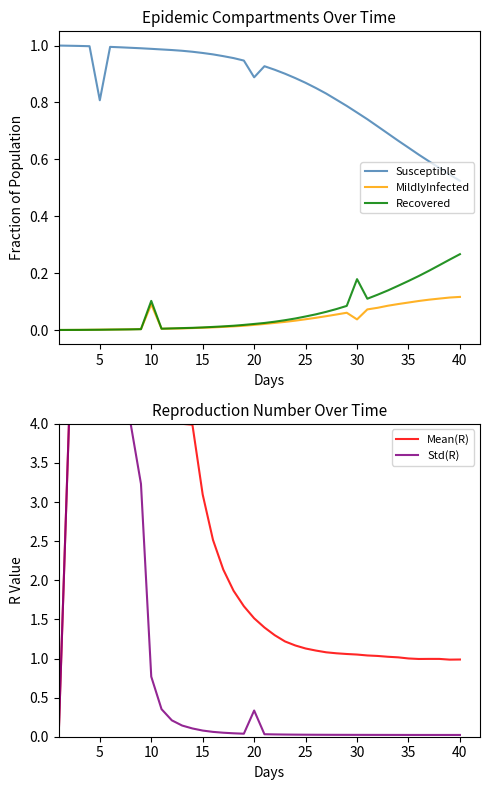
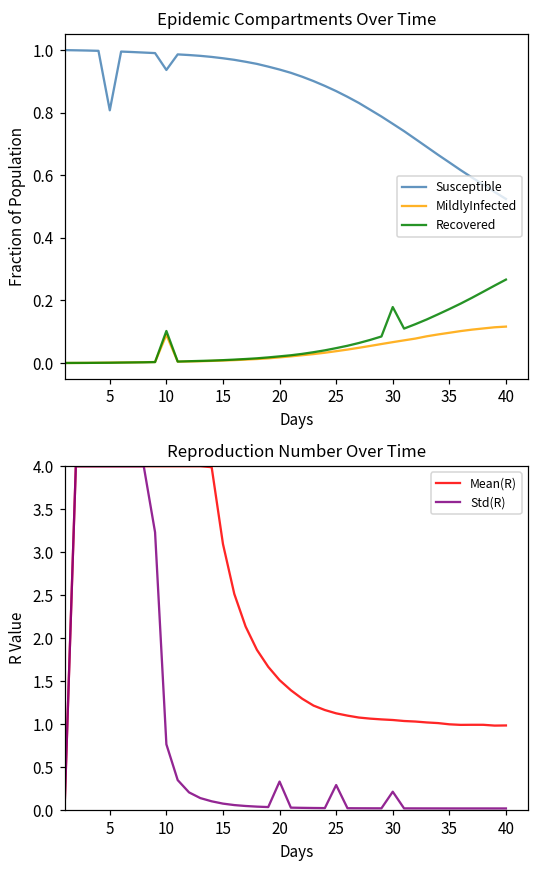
  {
    "Epidemic Compartments Over Time": {
      "Susceptible": {
        "5": 0.81,
-       "10": 0.99,
+       "10": 0.94,
        "15": 0.97,
-       "20": 0.89,
+       "20": 0.94,
        "25": 0.87,
        "30": 0.76,
        "35": 0.64
      },
      "MildlyInfected": {
        "10": 0.09,
        "25": 0.04,
-       "30": 0.04,
+       "30": 0.07,
        "35": 0.10,
        "40": 0.12
      },
      "Recovered": {
        "10": 0.10,
        "25": 0.05,
        "30": 0.18,
        "35": 0.17,
        "40": 0.27
      }
    },
    "Reproduction Number Over Time": {
      "Mean(R)": {
        "10": 4.0,
        "15": 3.1,
        "20": 1.5,
        "25": 1.1,
        "30": 1.1,
        "35": 1.0,
        "40": 1.0
      },
      "Std(R)": {
        "10": 0.8,
        "15": 0.1,
        "20": 0.3,
-       "25": 0.0,
-       "30": 0.0,
+       "25": 0.3,
+       "30": 0.2,
        "35": 0.0,
        "40": 0.0
      }
    }
  }
